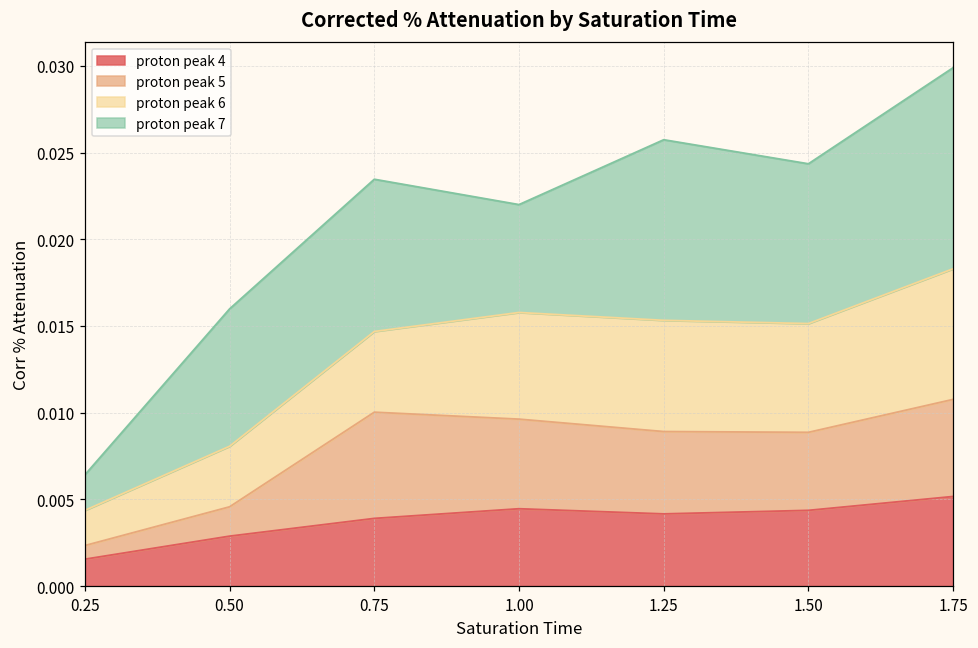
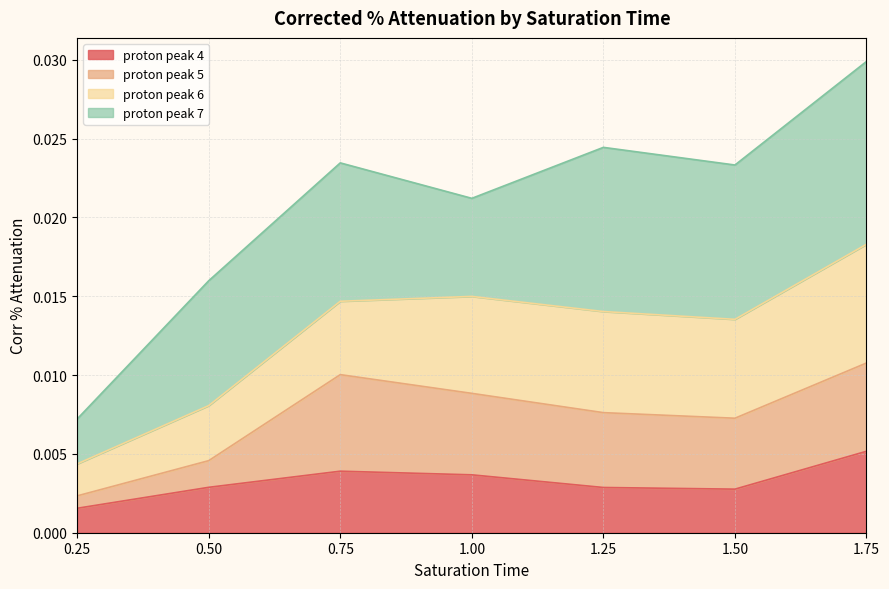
  {
    "proton peak 4": {
      "0.25": 0.0016,
      "0.50": 0.0029,
      "0.75": 0.0039,
-     "1.00": 0.0045,
-     "1.25": 0.0042,
-     "1.50": 0.0044,
+     "1.00": 0.0037,
+     "1.25": 0.0029,
+     "1.50": 0.0028,
      "1.75": 0.0052
    },
    "proton peak 7": {
-     "0.25": 0.0020,
+     "0.25": 0.0028,
      "0.50": 0.0079,
      "0.75": 0.0088,
      "1.00": 0.0062,
      "1.25": 0.0104,
-     "1.50": 0.0092,
+     "1.50": 0.0098,
      "1.75": 0.0116
    }
  }
